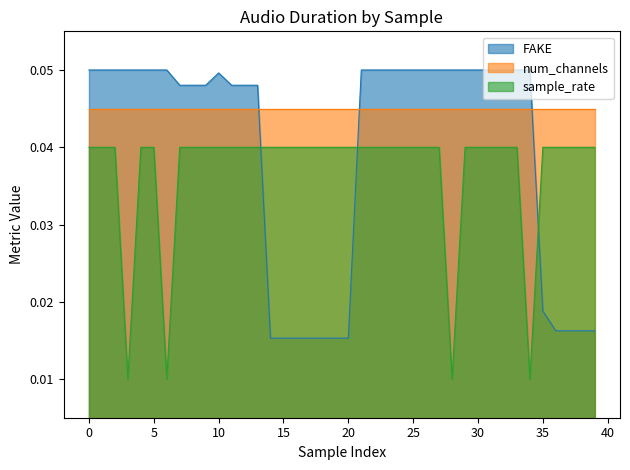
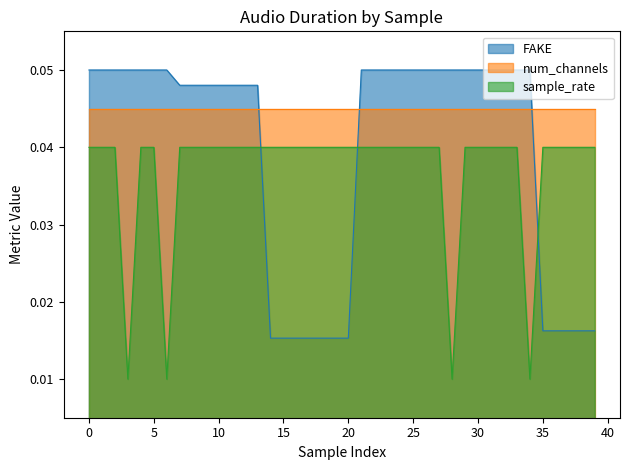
  {
    "FAKE": {
      "0": 0.050,
      "5": 0.050,
-     "10": 0.050,
+     "10": 0.048,
      "15": 0.015,
      "20": 0.015,
      "25": 0.050,
      "30": 0.050,
-     "35": 0.019
+     "35": 0.016
    },
    "num_channels": {
      "0": 0.045,
      "5": 0.045,
      "10": 0.045,
      "15": 0.045,
      "20": 0.045,
      "25": 0.045,
      "30": 0.045,
      "35": 0.045
    },
    "sample_rate": {
      "0": 0.040,
      "5": 0.040,
      "10": 0.040,
      "15": 0.040,
      "20": 0.040,
      "25": 0.040,
      "30": 0.040,
      "35": 0.040
    }
  }
